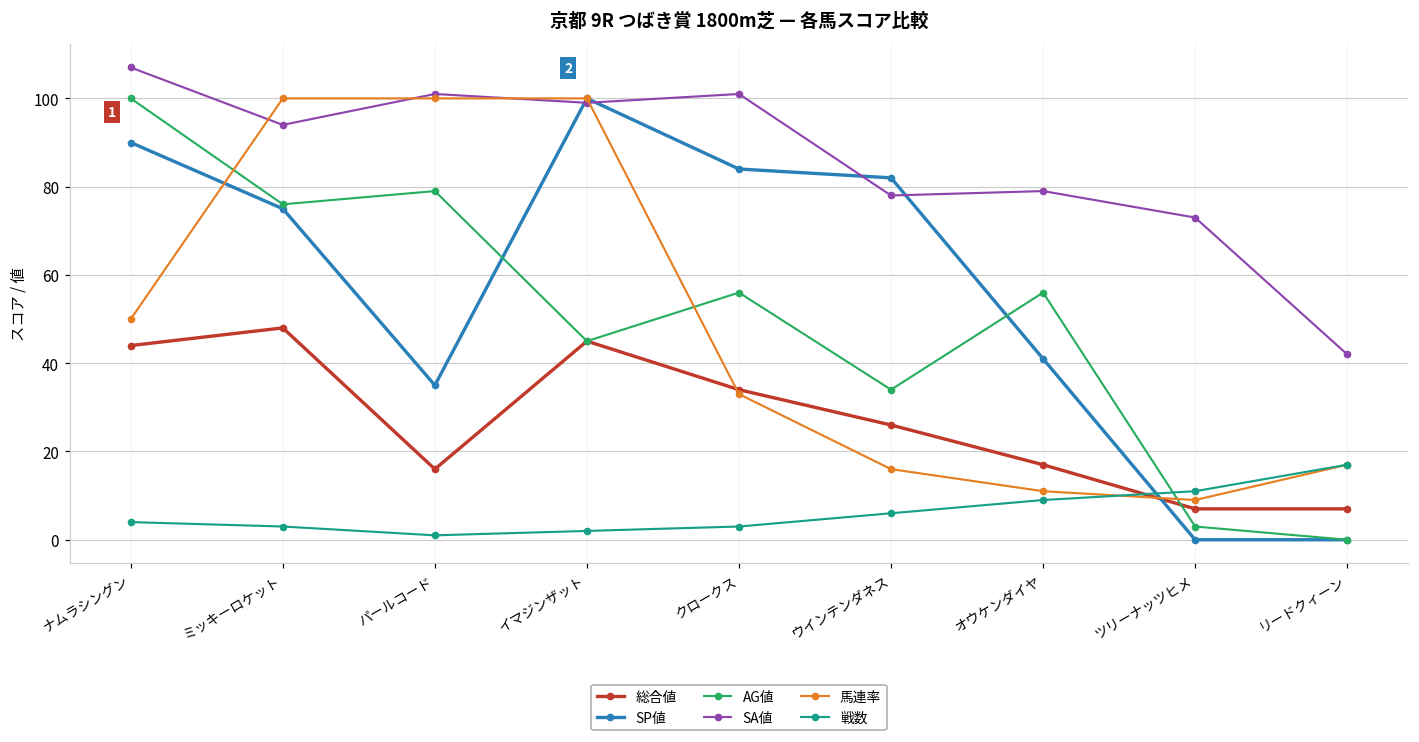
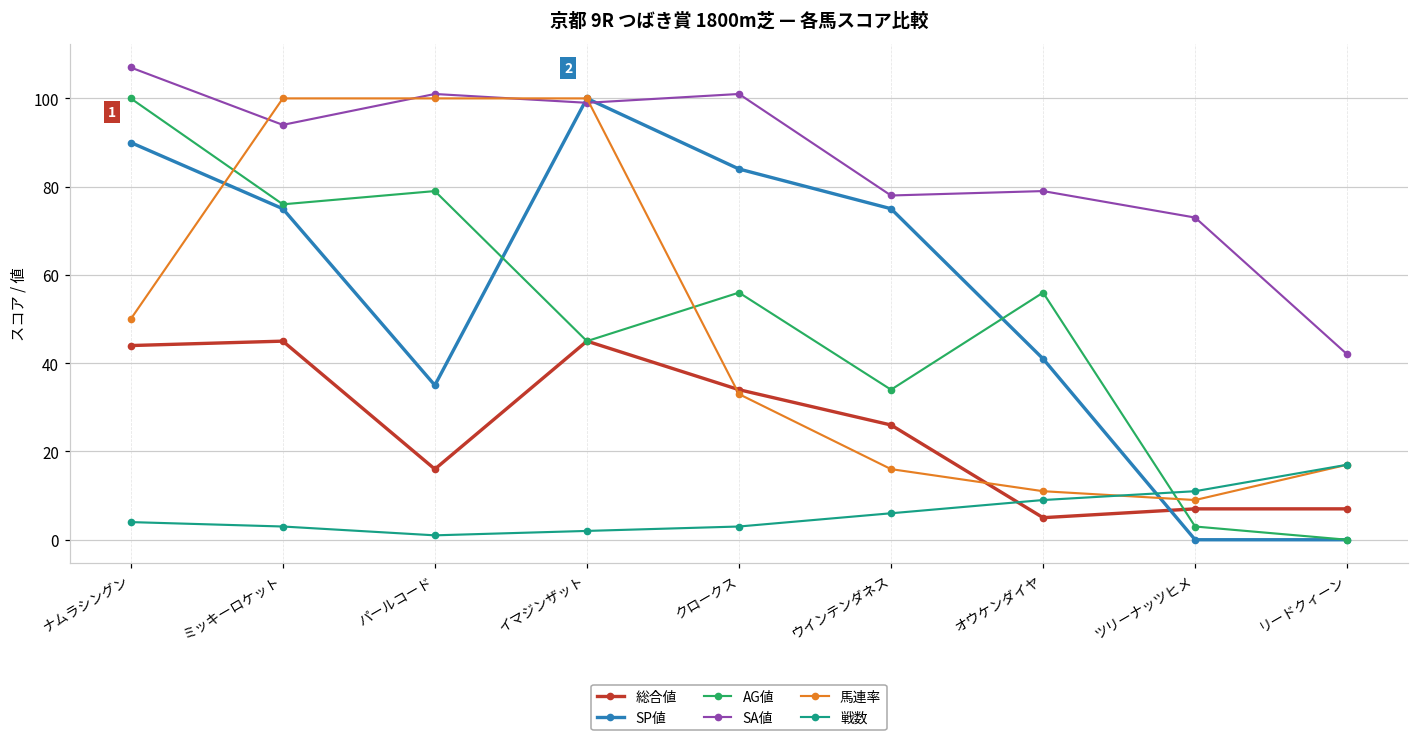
  {
    "総合値": {
      "ナムラシングン": 44,
-     "ミッキーロケット": 48,
+     "ミッキーロケット": 45,
      "パールコード": 16,
      "クロークス": 34,
      "ウインテンダネス": 26,
-     "オウケンダイヤ": 17,
+     "オウケンダイヤ": 5,
      "ツリーナッツヒメ": 7,
      "リードクィーン": 7
    },
    "SP値": {
      "ナムラシングン": 90,
      "ミッキーロケット": 75,
      "パールコード": 35,
      "クロークス": 84,
-     "ウインテンダネス": 82,
+     "ウインテンダネス": 75,
      "オウケンダイヤ": 41,
      "ツリーナッツヒメ": 0
    },
    "SA値": {
      "ナムラシングン": 107,
      "ミッキーロケット": 94,
      "パールコード": 101,
      "イマジンザット": 99,
      "クロークス": 101,
      "ウインテンダネス": 78,
      "オウケンダイヤ": 79,
      "ツリーナッツヒメ": 73,
      "リードクィーン": 42
    },
    "馬連率": {
      "ナムラシングン": 50,
      "ミッキーロケット": 100,
      "パールコード": 100,
      "クロークス": 33,
      "ウインテンダネス": 16,
      "オウケンダイヤ": 11,
      "ツリーナッツヒメ": 9
    }
  }
